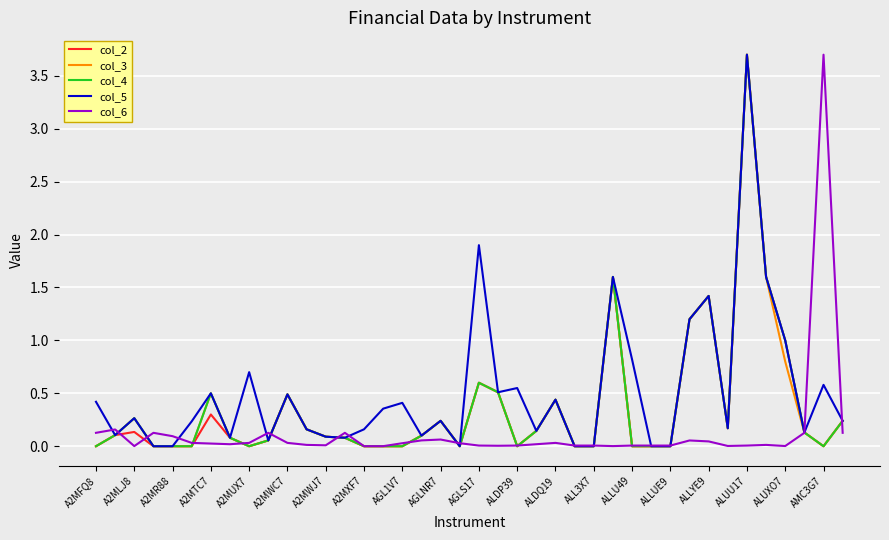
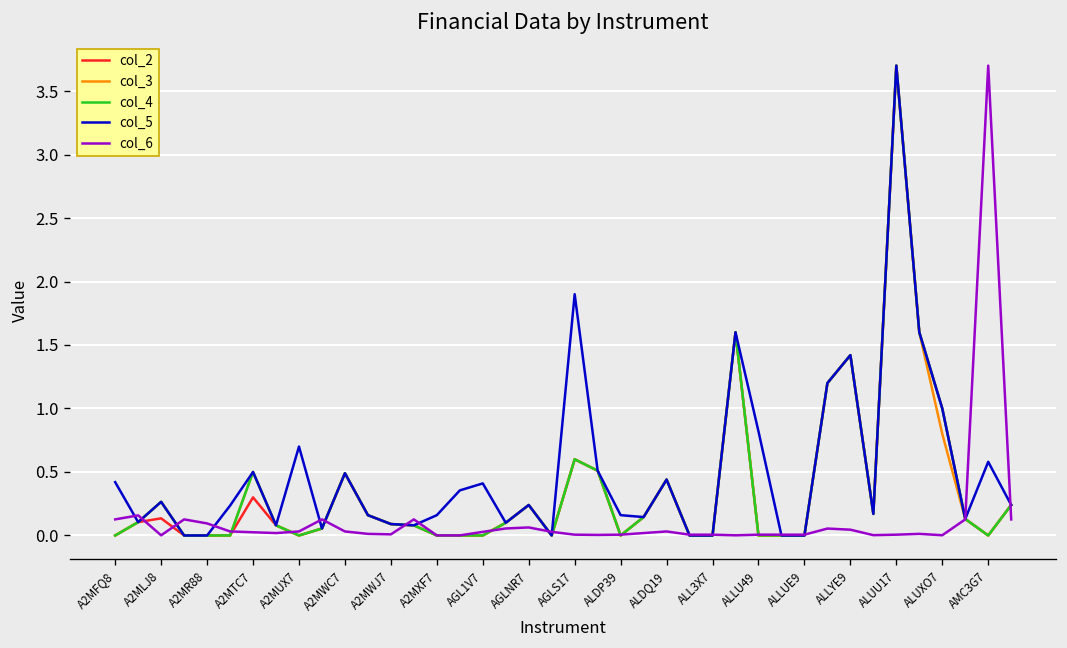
  {
    "col_2": {
      "A2MLJ8": 0.14,
      "A2MTC7": 0.30
    },
    "col_3": {
      "ALUXO7": 0.80
    },
    "col_5": {
      "A2MFQ8": 0.42,
      "A2MUX7": 0.70,
      "A2MXF7": 0.16,
      "AGL1V7": 0.41,
      "AGLS17": 1.90,
-     "ALDP39": 0.55,
+     "ALDP39": 0.16,
      "ALLU49": 0.82,
      "AMC3G7": 0.58
    },
    "col_6": {
      "A2MFQ8": 0.13,
      "A2MLJ8": 0.00,
      "A2MR88": 0.10,
      "A2MTC7": 0.03,
      "A2MUX7": 0.03,
      "A2MWC7": 0.03,
      "A2MWJ7": 0.01,
      "AGL1V7": 0.03,
      "AGLNR7": 0.06,
      "AGLS17": 0.01,
      "ALDQ19": 0.03,
      "ALLYE9": 0.05,
      "ALUU17": 0.01,
      "ALUXO7": 0.00,
      "AMC3G7": 3.70
    }
  }
